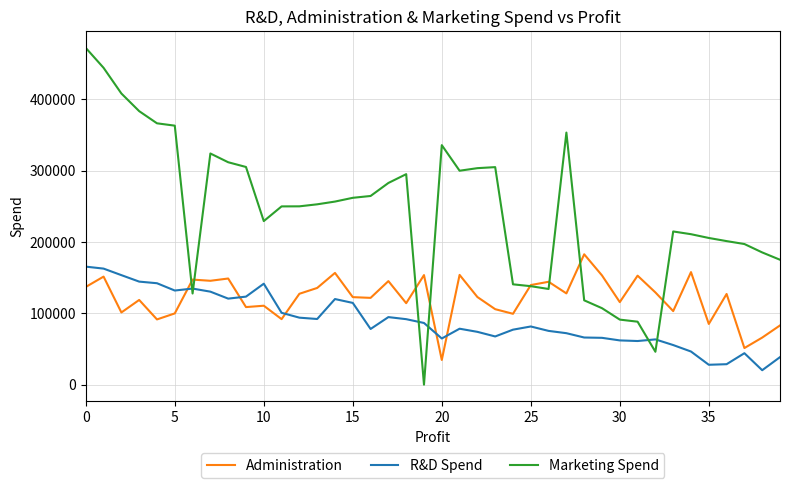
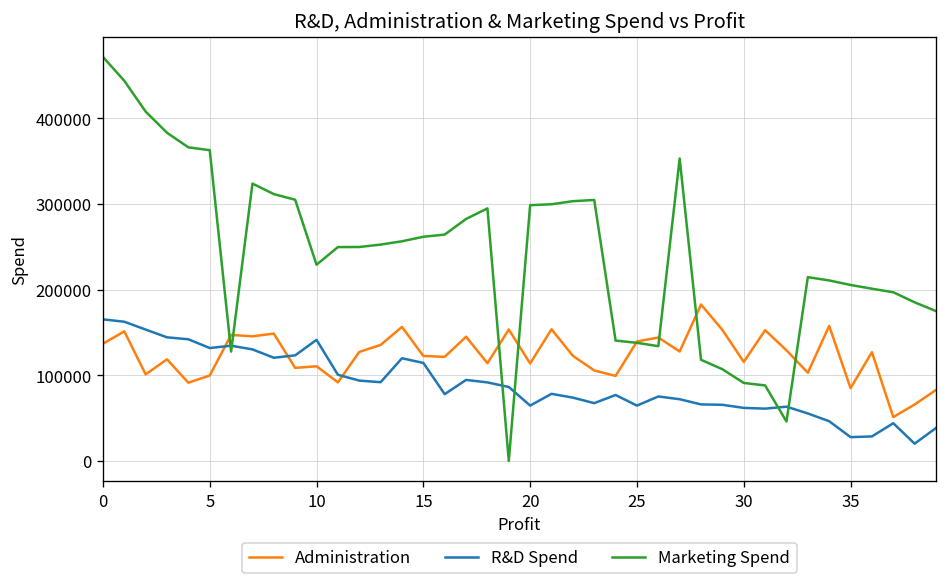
  {
    "Administration": {
      "0": 140000,
      "5": 100000,
      "10": 110000,
      "15": 120000,
-     "20": 30000,
+     "20": 110000,
      "30": 120000,
      "35": 90000
    },
    "R&D Spend": {
      "0": 170000,
      "5": 130000,
      "10": 140000,
      "15": 110000,
      "20": 60000,
-     "25": 80000,
+     "25": 60000,
      "30": 60000,
      "35": 30000
    },
    "Marketing Spend": {
      "0": 470000,
      "5": 360000,
      "10": 230000,
      "15": 260000,
-     "20": 340000,
+     "20": 300000,
      "30": 90000,
      "35": 210000
    }
  }
